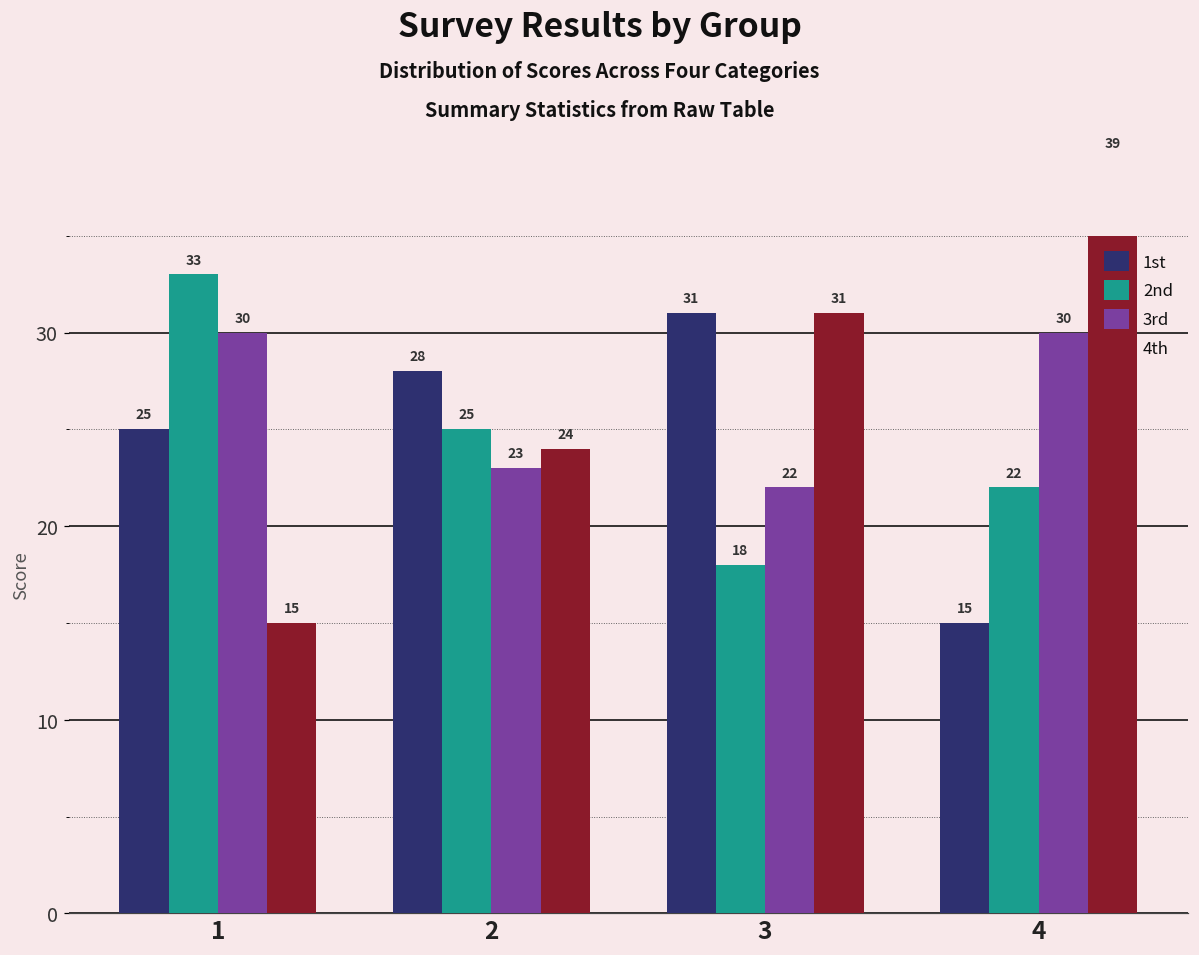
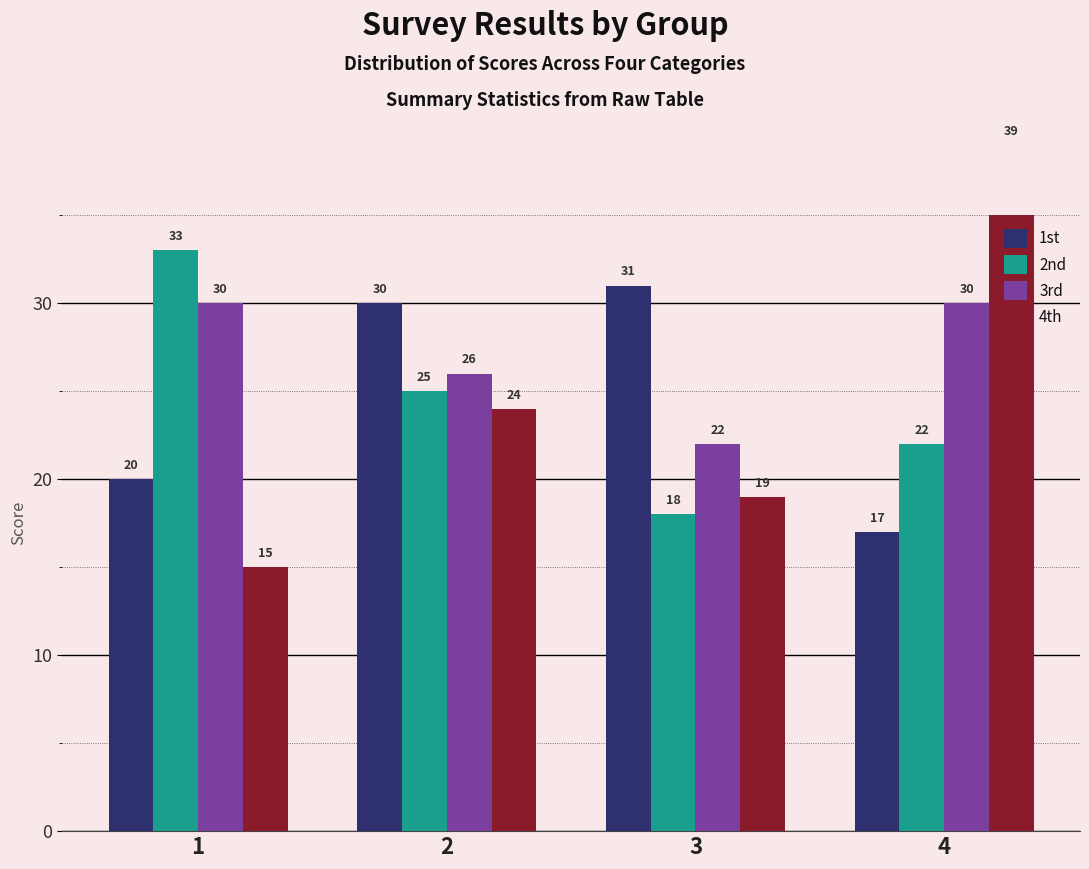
  {
    "1st": {
-     "1": 25,
-     "2": 28,
+     "1": 20,
+     "2": 30,
      "3": 31,
-     "4": 15
+     "4": 17
    },
    "2nd": {
      "1": 33,
      "2": 25,
      "3": 18,
      "4": 22
    },
    "3rd": {
      "1": 30,
-     "2": 23,
+     "2": 26,
      "3": 22,
      "4": 30
    },
    "4th": {
      "1": 15,
      "2": 24,
-     "3": 31
+     "3": 19
    }
  }
